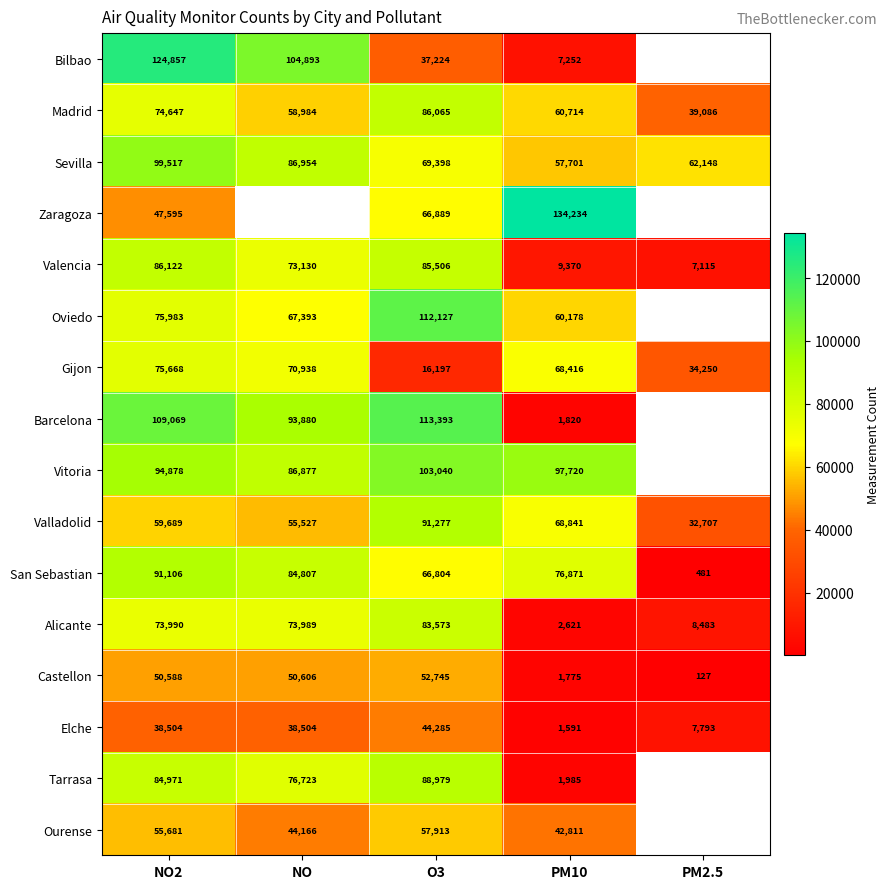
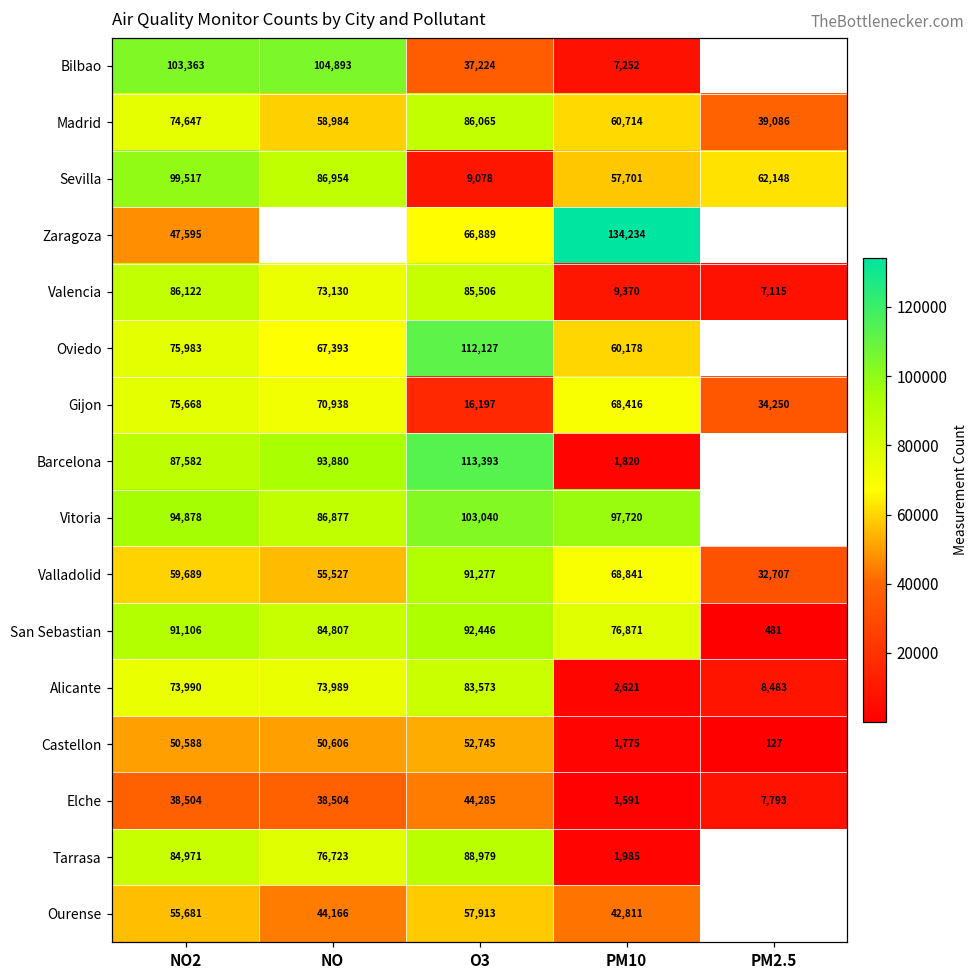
  {
    "Bilbao": {
-     "NO2": "124,857",
+     "NO2": "103,363",
      "NO": "104,893",
      "O3": "37,224",
      "PM10": "7,252"
    },
    "Madrid": {
      "NO2": "74,647",
      "NO": "58,984",
      "O3": "86,065",
      "PM10": "60,714",
      "PM2.5": "39,086"
    },
    "Sevilla": {
      "NO2": "99,517",
      "NO": "86,954",
-     "O3": "69,398",
+     "O3": "9,078",
      "PM10": "57,701",
      "PM2.5": "62,148"
    },
    "Zaragoza": {
      "NO2": "47,595",
      "O3": "66,889",
      "PM10": "134,234"
    },
    "Valencia": {
      "NO2": "86,122",
      "NO": "73,130",
      "O3": "85,506",
      "PM10": "9,370",
      "PM2.5": "7,115"
    },
    "Oviedo": {
      "NO2": "75,983",
      "NO": "67,393",
      "O3": "112,127",
      "PM10": "60,178"
    },
    "Gijon": {
      "NO2": "75,668",
      "NO": "70,938",
      "O3": "16,197",
      "PM10": "68,416",
      "PM2.5": "34,250"
    },
    "Barcelona": {
-     "NO2": "109,069",
+     "NO2": "87,582",
      "NO": "93,880",
      "O3": "113,393",
      "PM10": "1,820"
    },
    "Vitoria": {
      "NO2": "94,878",
      "NO": "86,877",
      "O3": "103,040",
      "PM10": "97,720"
    },
    "Valladolid": {
      "NO2": "59,689",
      "NO": "55,527",
      "O3": "91,277",
      "PM10": "68,841",
      "PM2.5": "32,707"
    },
    "San Sebastian": {
      "NO2": "91,106",
      "NO": "84,807",
-     "O3": "66,804",
+     "O3": "92,446",
      "PM10": "76,871",
      "PM2.5": "481"
    },
    "Alicante": {
      "NO2": "73,990",
      "NO": "73,989",
      "O3": "83,573",
      "PM10": "2,621",
      "PM2.5": "8,483"
    },
    "Castellon": {
      "NO2": "50,588",
      "NO": "50,606",
      "O3": "52,745",
      "PM10": "1,775",
      "PM2.5": "127"
    },
    "Elche": {
      "NO2": "38,504",
      "NO": "38,504",
      "O3": "44,285",
      "PM10": "1,591",
      "PM2.5": "7,793"
    },
    "Tarrasa": {
      "NO2": "84,971",
      "NO": "76,723",
      "O3": "88,979",
      "PM10": "1,985"
    },
    "Ourense": {
      "NO2": "55,681",
      "NO": "44,166",
      "O3": "57,913",
      "PM10": "42,811"
    }
  }
